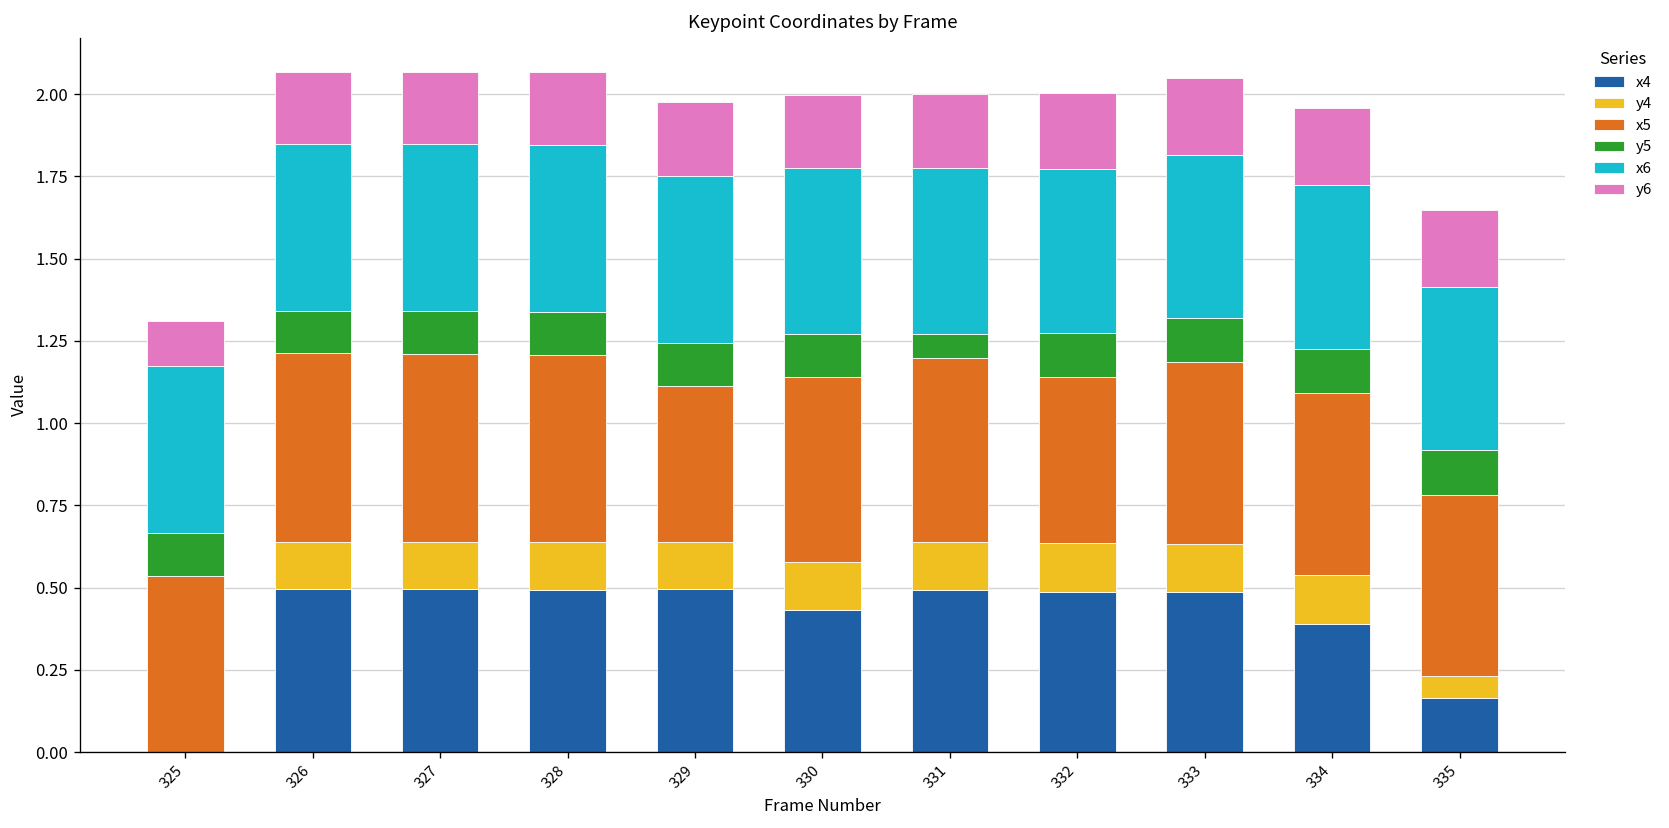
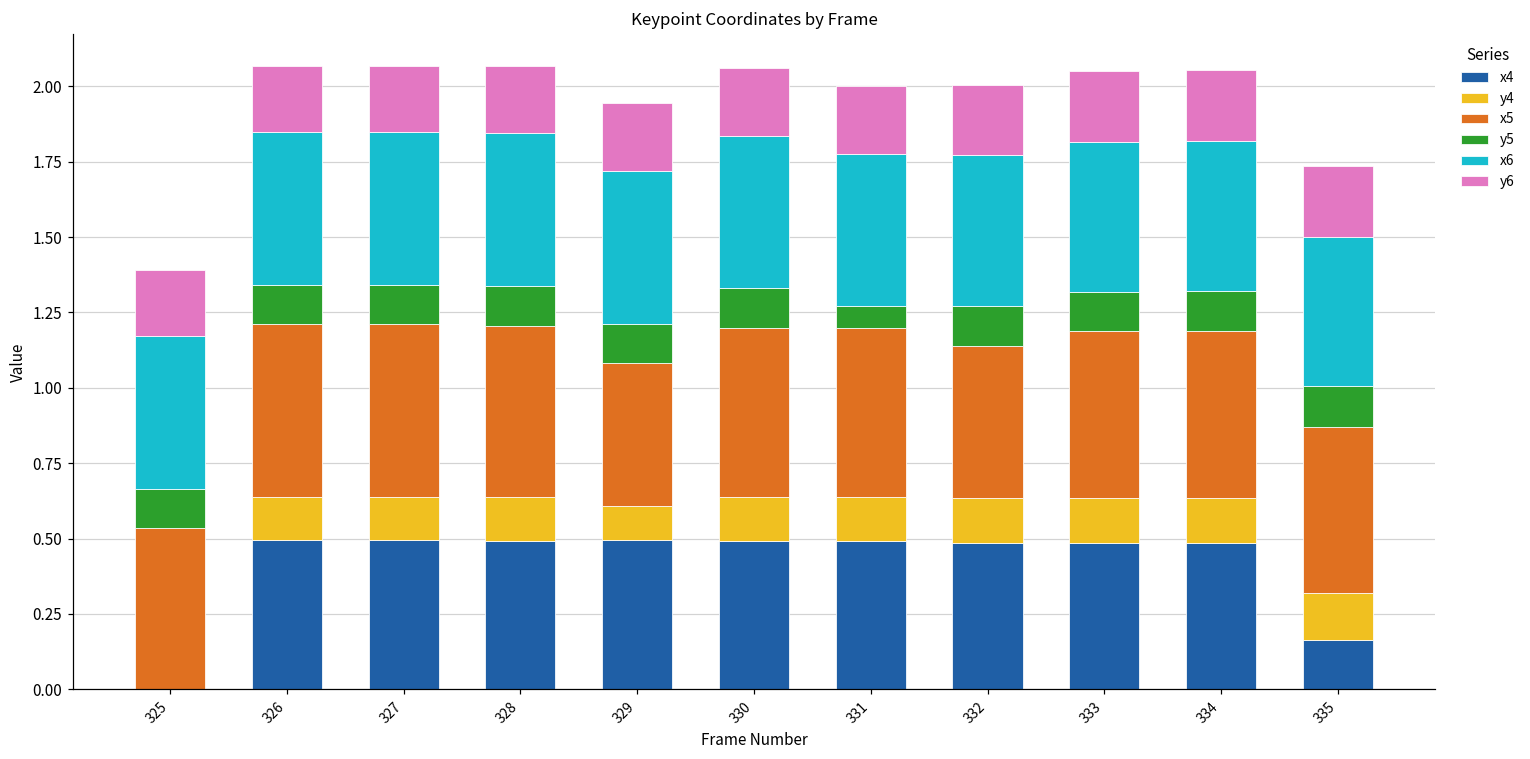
  {
    "x4": {
      "325": 0.00,
      "326": 0.49,
      "327": 0.49,
      "328": 0.49,
      "329": 0.49,
-     "330": 0.43,
+     "330": 0.49,
      "331": 0.49,
      "332": 0.49,
      "333": 0.49,
-     "334": 0.39,
+     "334": 0.48,
      "335": 0.16
    },
    "y4": {
      "325": 0.00,
      "326": 0.14,
      "327": 0.14,
      "328": 0.14,
-     "329": 0.14,
+     "329": 0.11,
      "330": 0.15,
      "331": 0.14,
      "332": 0.15,
      "333": 0.15,
      "334": 0.15,
-     "335": 0.07
+     "335": 0.15
    },
    "x5": {
      "325": 0.54,
      "326": 0.57,
      "327": 0.57,
      "328": 0.57,
      "329": 0.47,
      "330": 0.56,
      "331": 0.56,
      "332": 0.50,
      "333": 0.55,
      "334": 0.55,
      "335": 0.55
    },
    "y5": {
      "325": 0.13,
      "326": 0.13,
      "327": 0.13,
      "328": 0.13,
      "329": 0.13,
      "330": 0.13,
      "331": 0.07,
      "332": 0.13,
      "333": 0.13,
      "334": 0.13,
      "335": 0.14
    },
    "x6": {
      "325": 0.51,
      "326": 0.51,
      "327": 0.51,
      "328": 0.51,
      "329": 0.51,
      "330": 0.50,
      "331": 0.50,
      "332": 0.50,
      "333": 0.50,
      "334": 0.50,
      "335": 0.49
    },
    "y6": {
-     "325": 0.14,
+     "325": 0.22,
      "326": 0.22,
      "327": 0.22,
      "328": 0.22,
      "329": 0.22,
      "330": 0.22,
      "331": 0.22,
      "332": 0.23,
      "333": 0.23,
      "334": 0.23,
      "335": 0.23
    }
  }
